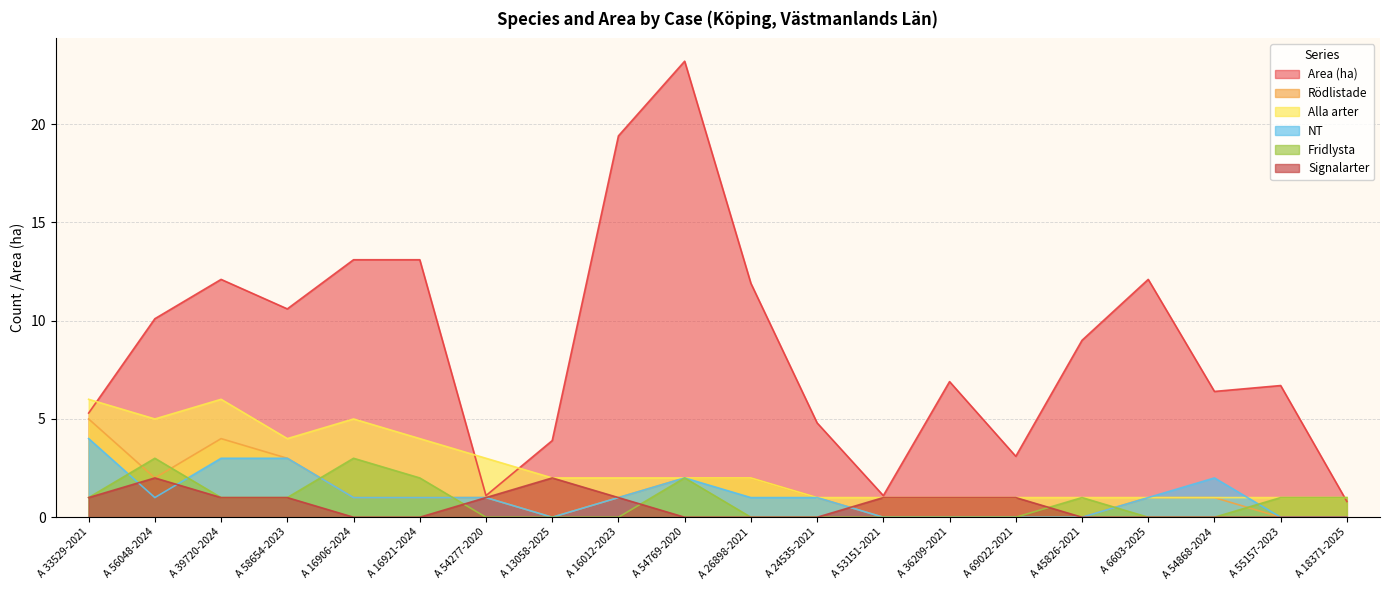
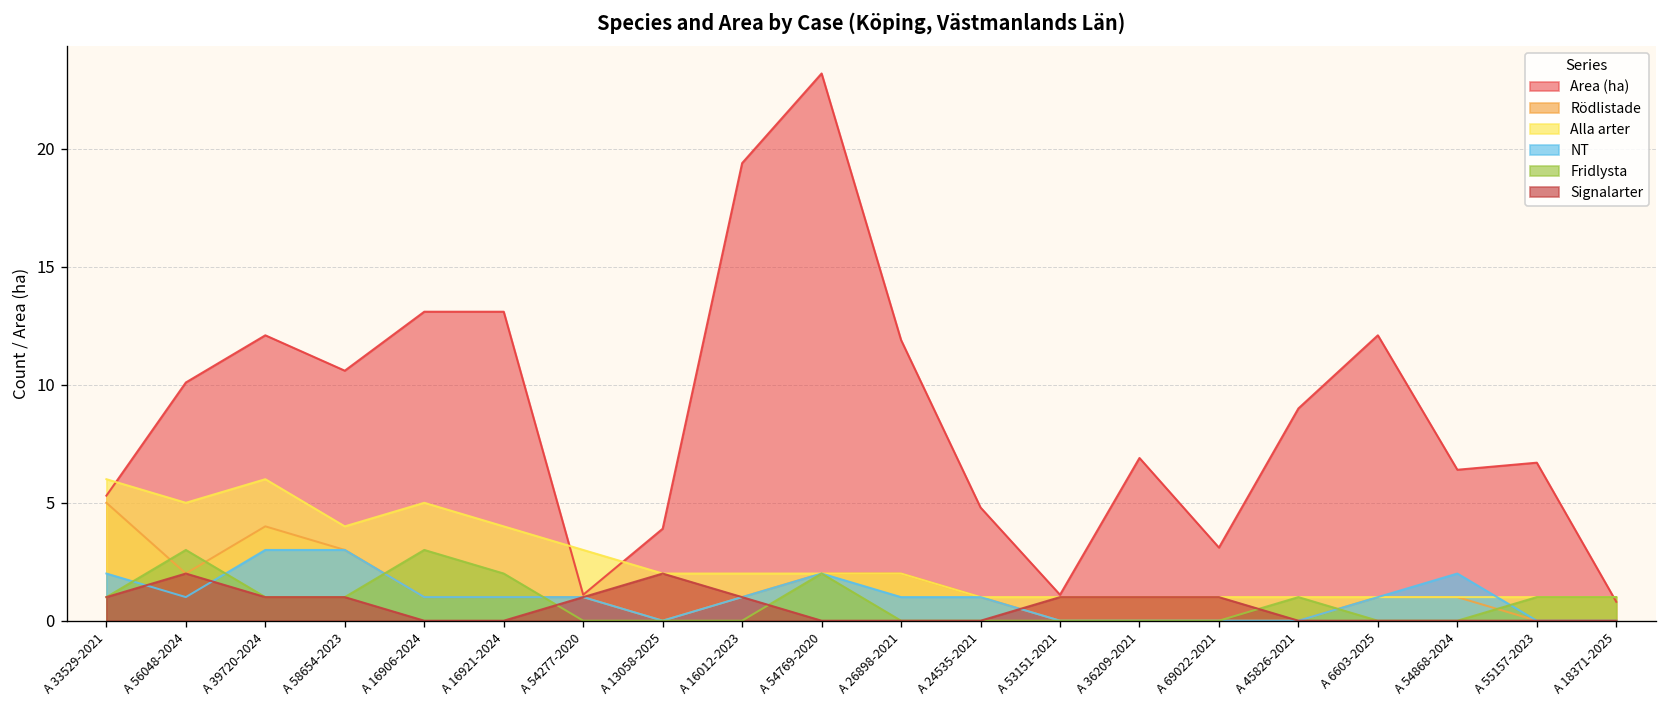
  {
    "Rödlistade": {
      "A 33529-2021": 5,
      "A 39720-2024": 4
    },
    "Alla arter": {
      "A 33529-2021": 6,
      "A 56048-2024": 5,
      "A 39720-2024": 6,
      "A 58654-2023": 4,
      "A 16906-2024": 5,
      "A 16921-2024": 4,
      "A 54277-2020": 3,
      "A 16012-2023": 2
    },
    "NT": {
-     "A 33529-2021": 4,
+     "A 33529-2021": 2,
      "A 56048-2024": 1,
      "A 39720-2024": 3,
      "A 26898-2021": 1,
      "A 54868-2024": 2
    },
    "Fridlysta": {
      "A 56048-2024": 3,
      "A 16906-2024": 3,
      "A 16921-2024": 2,
      "A 54277-2020": 0,
      "A 16012-2023": 0
    }
  }
